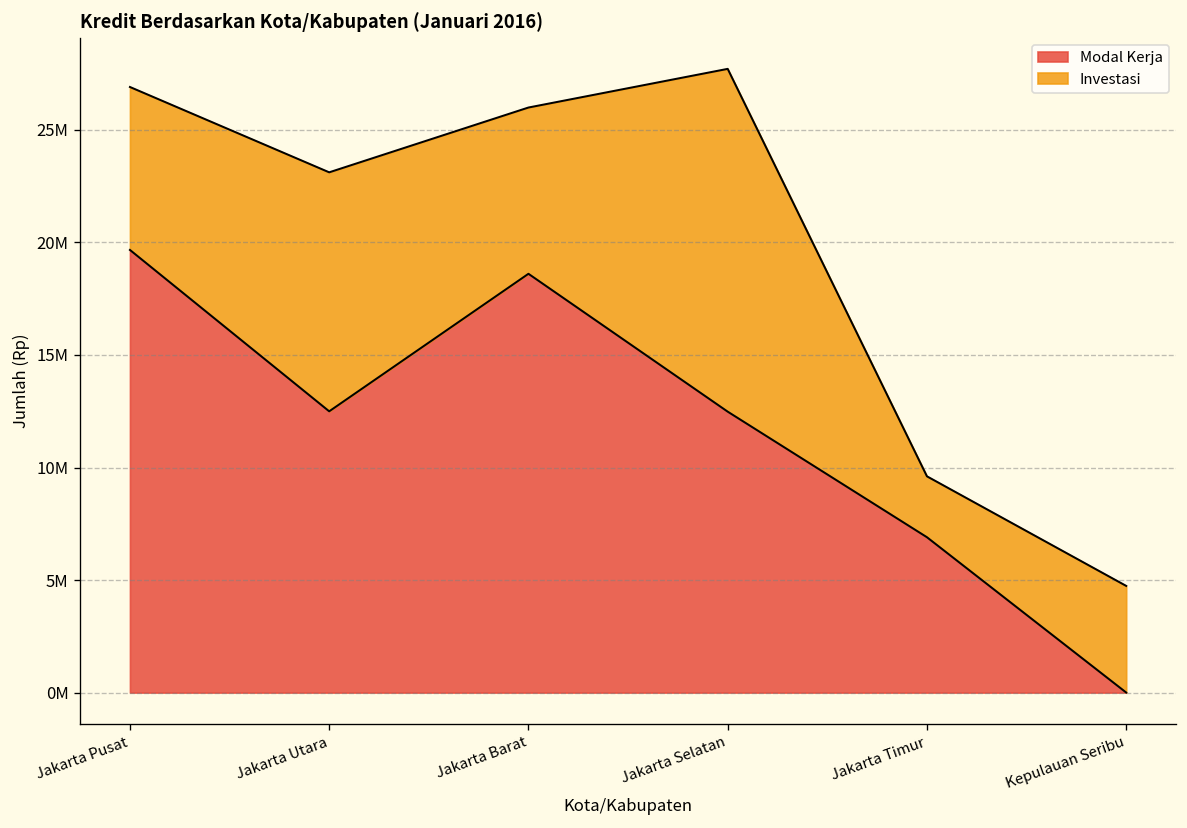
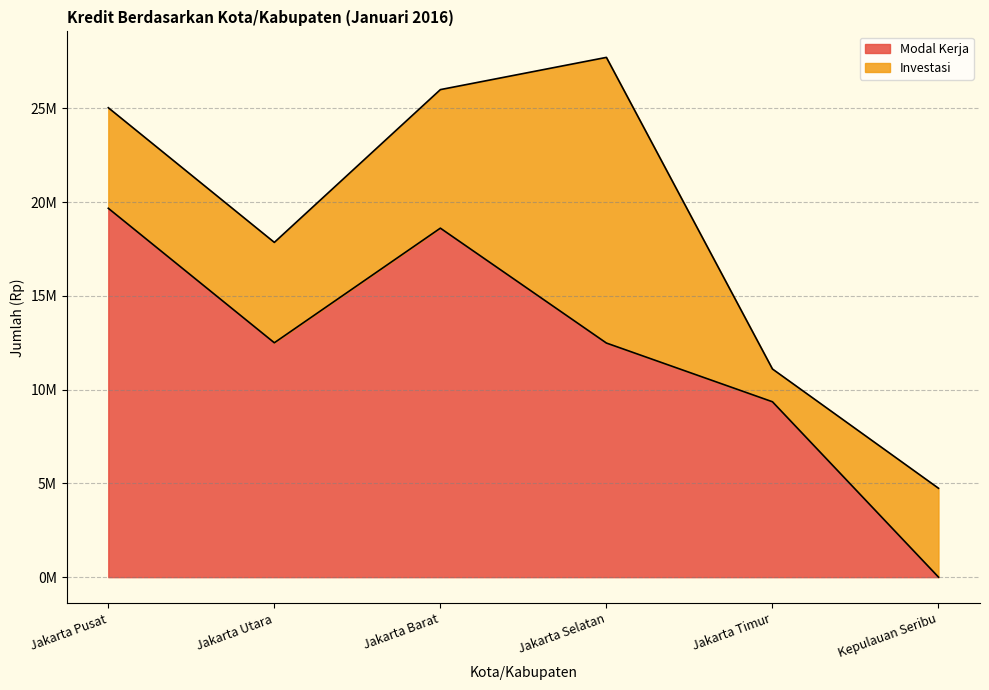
  {
    "Modal Kerja": {
      "Jakarta Pusat": 19700000,
      "Jakarta Utara": 12500000,
      "Jakarta Barat": 18600000,
      "Jakarta Selatan": 12500000,
-     "Jakarta Timur": 6900000,
+     "Jakarta Timur": 9400000,
      "Kepulauan Seribu": 0
    },
    "Investasi": {
-     "Jakarta Pusat": 7200000,
-     "Jakarta Utara": 10600000,
+     "Jakarta Pusat": 5400000,
+     "Jakarta Utara": 5400000,
      "Jakarta Barat": 7400000,
      "Jakarta Selatan": 15200000,
-     "Jakarta Timur": 2700000,
+     "Jakarta Timur": 1700000,
      "Kepulauan Seribu": 4700000
    }
  }
